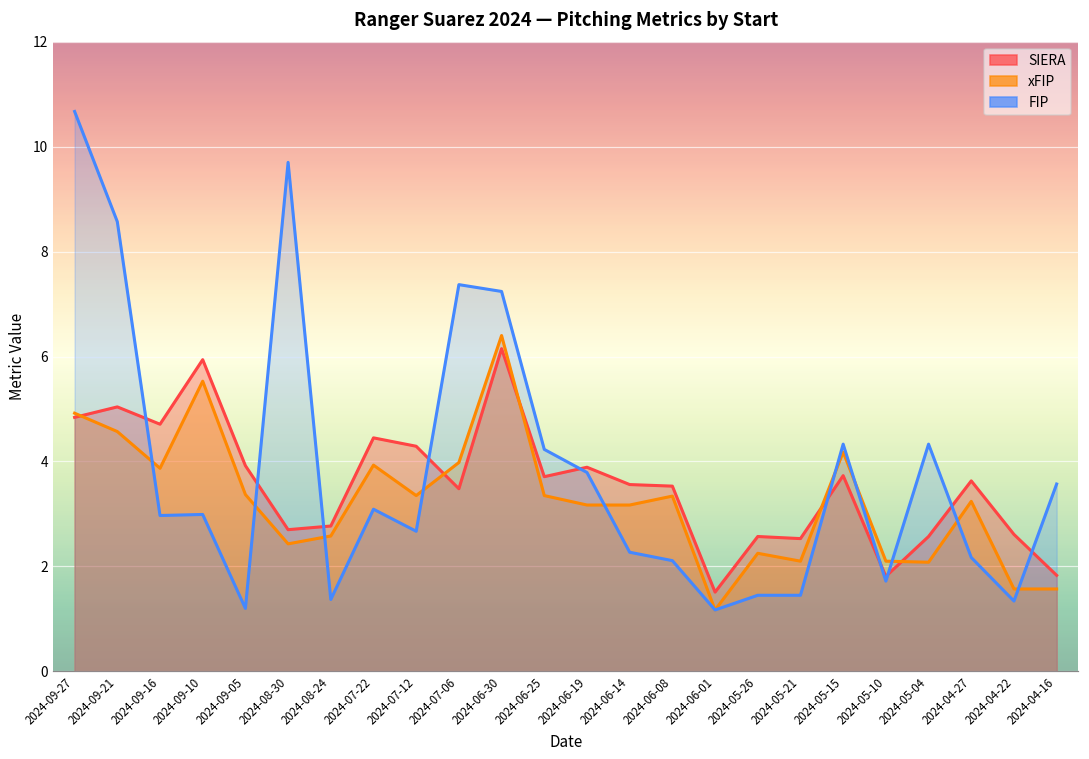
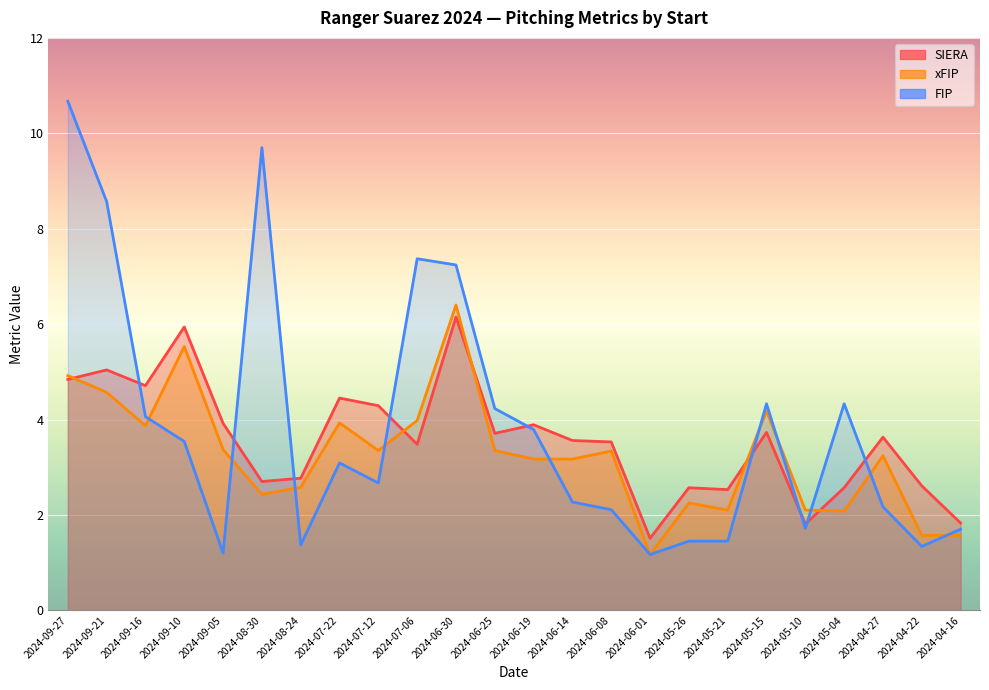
  {
    "FIP": {
      "2024-09-27": 10.7,
      "2024-09-21": 8.6,
-     "2024-09-16": 3.0,
-     "2024-09-10": 3.0,
+     "2024-09-16": 4.1,
+     "2024-09-10": 3.5,
      "2024-09-05": 1.2,
      "2024-08-30": 9.7,
      "2024-08-24": 1.4,
      "2024-07-22": 3.1,
      "2024-07-12": 2.7,
      "2024-07-06": 7.4,
      "2024-06-30": 7.2,
      "2024-06-25": 4.2,
      "2024-06-19": 3.8,
      "2024-06-14": 2.3,
      "2024-06-08": 2.1,
      "2024-05-26": 1.5,
      "2024-05-21": 1.5,
      "2024-05-15": 4.3,
      "2024-05-10": 1.7,
      "2024-05-04": 4.3,
      "2024-04-27": 2.2,
      "2024-04-22": 1.3,
-     "2024-04-16": 3.6
+     "2024-04-16": 1.7
    }
  }
